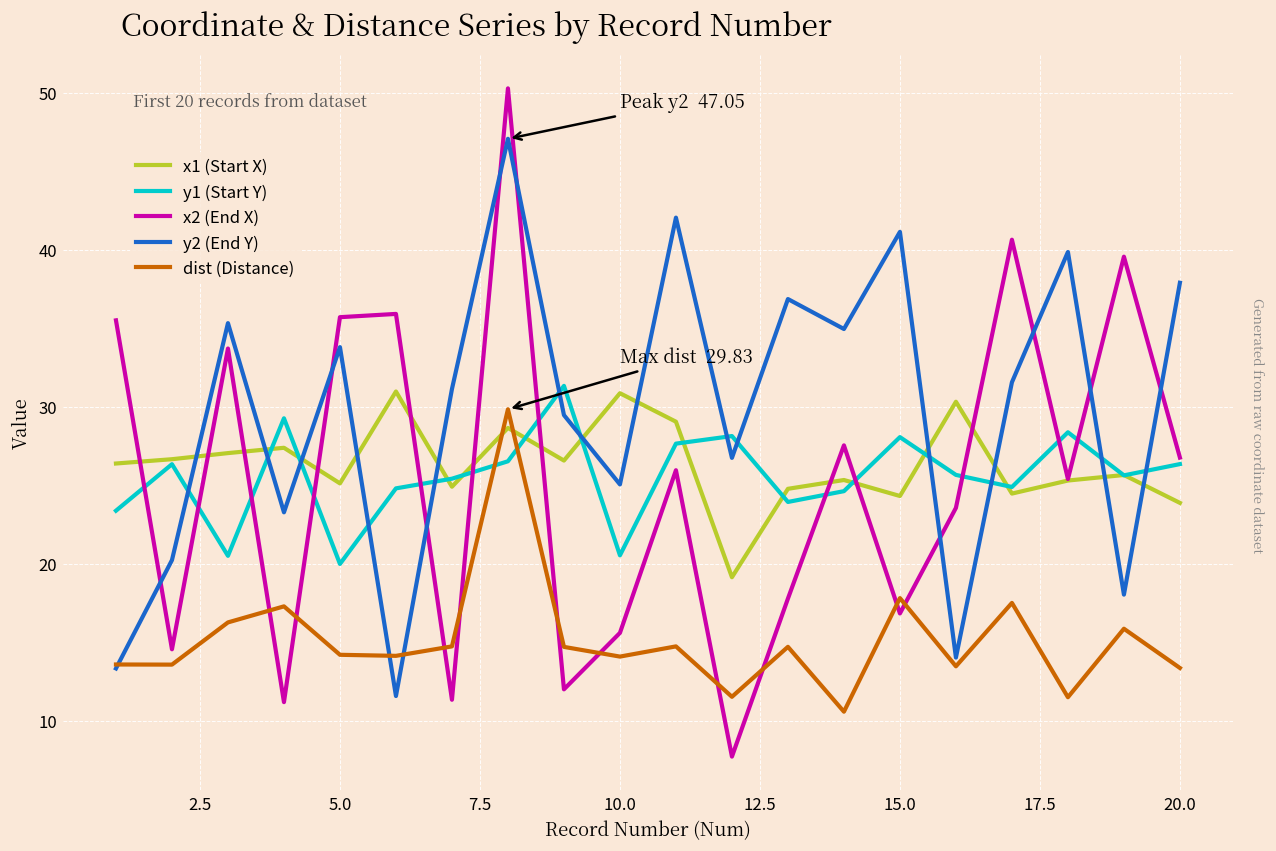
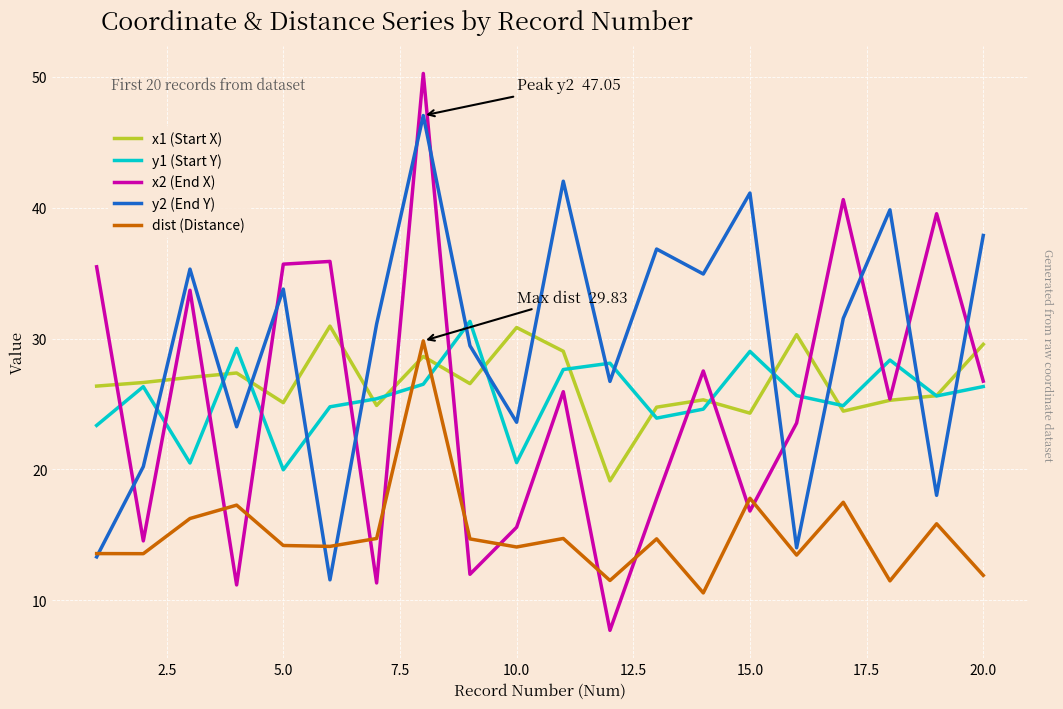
  {
    "x1 (Start X)": {
      "5.0": 25.1,
      "15.0": 24.3,
-     "20.0": 23.9
+     "20.0": 29.6
    },
    "y1 (Start Y)": {
      "5.0": 20.0,
      "10.0": 20.5,
-     "15.0": 28.1,
+     "15.0": 29.0,
      "20.0": 26.3
    },
    "x2 (End X)": {
      "5.0": 35.7,
      "10.0": 15.6,
      "15.0": 16.8,
      "20.0": 26.7
    },
    "y2 (End Y)": {
      "5.0": 33.8,
-     "10.0": 25.0,
+     "10.0": 23.6,
      "15.0": 41.1,
      "20.0": 37.9
    },
    "dist (Distance)": {
      "5.0": 14.2,
      "10.0": 14.1,
      "15.0": 17.8,
-     "20.0": 13.3
+     "20.0": 11.9
    }
  }
